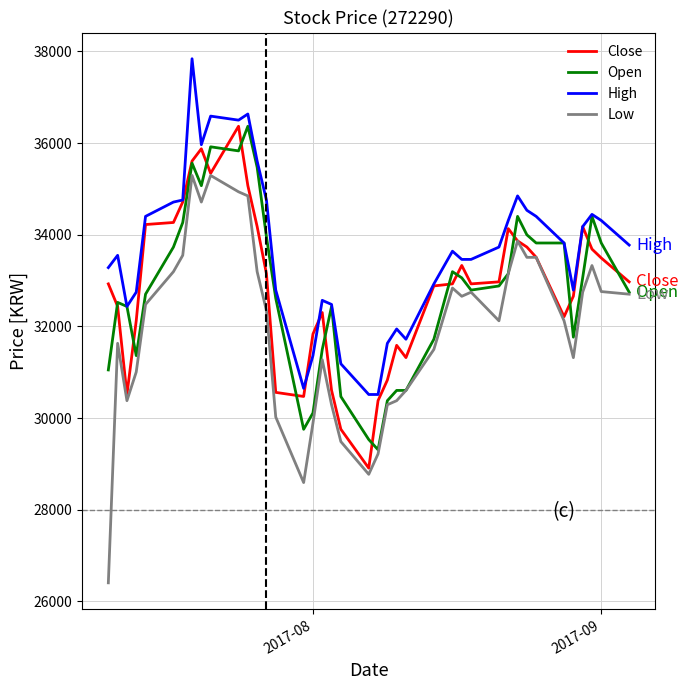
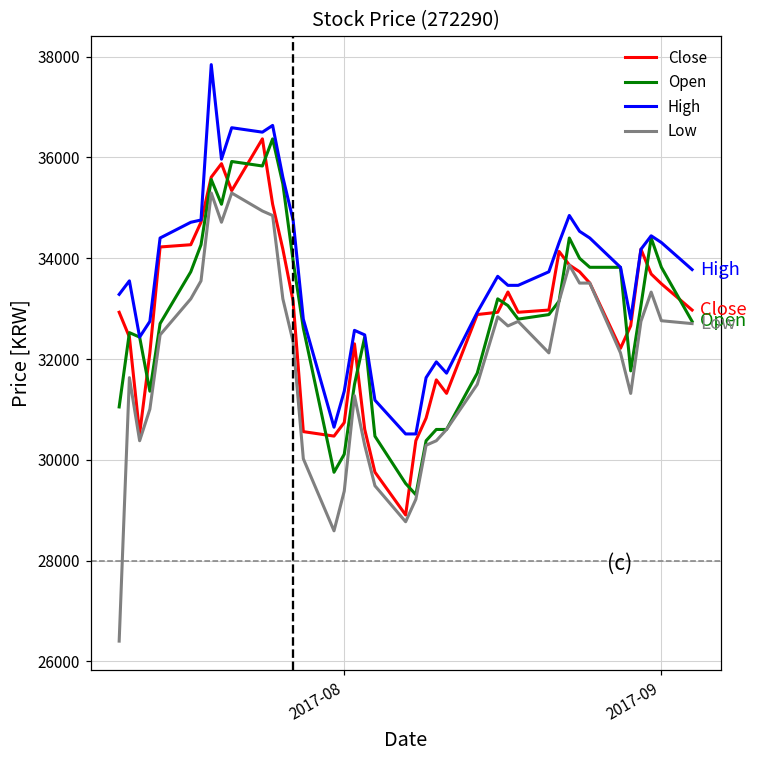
  {
    "Close": {
-     "2017-08": 31800,
+     "2017-08": 30700,
      "2017-09": 33500
    },
    "Open": {
      "2017-08": 30100,
      "2017-09": 33800
    },
    "High": {
      "2017-08": 31400,
      "2017-09": 34300
    },
    "Low": {
-     "2017-08": 29900,
+     "2017-08": 29400,
      "2017-09": 32800
    }
  }
